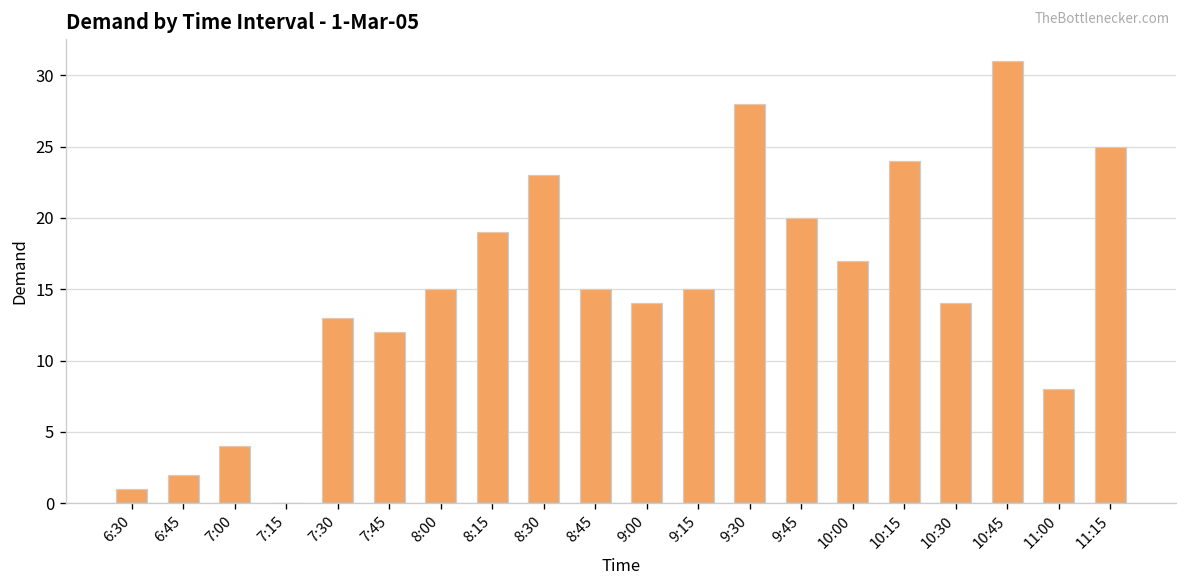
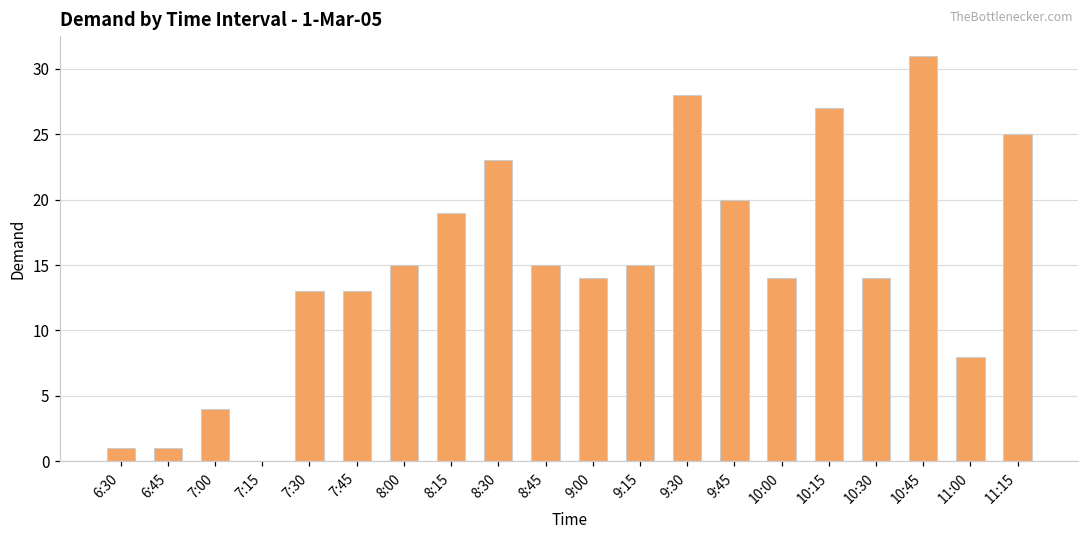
  {
    "6:30": 1,
-   "6:45": 2,
+   "6:45": 1,
    "7:00": 4,
    "7:15": 0,
    "7:30": 13,
-   "7:45": 12,
+   "7:45": 13,
    "8:00": 15,
    "8:15": 19,
    "8:30": 23,
    "8:45": 15,
    "9:00": 14,
    "9:15": 15,
    "9:30": 28,
    "9:45": 20,
-   "10:00": 17,
-   "10:15": 24,
+   "10:00": 14,
+   "10:15": 27,
    "10:30": 14,
    "10:45": 31,
    "11:00": 8,
    "11:15": 25
  }
